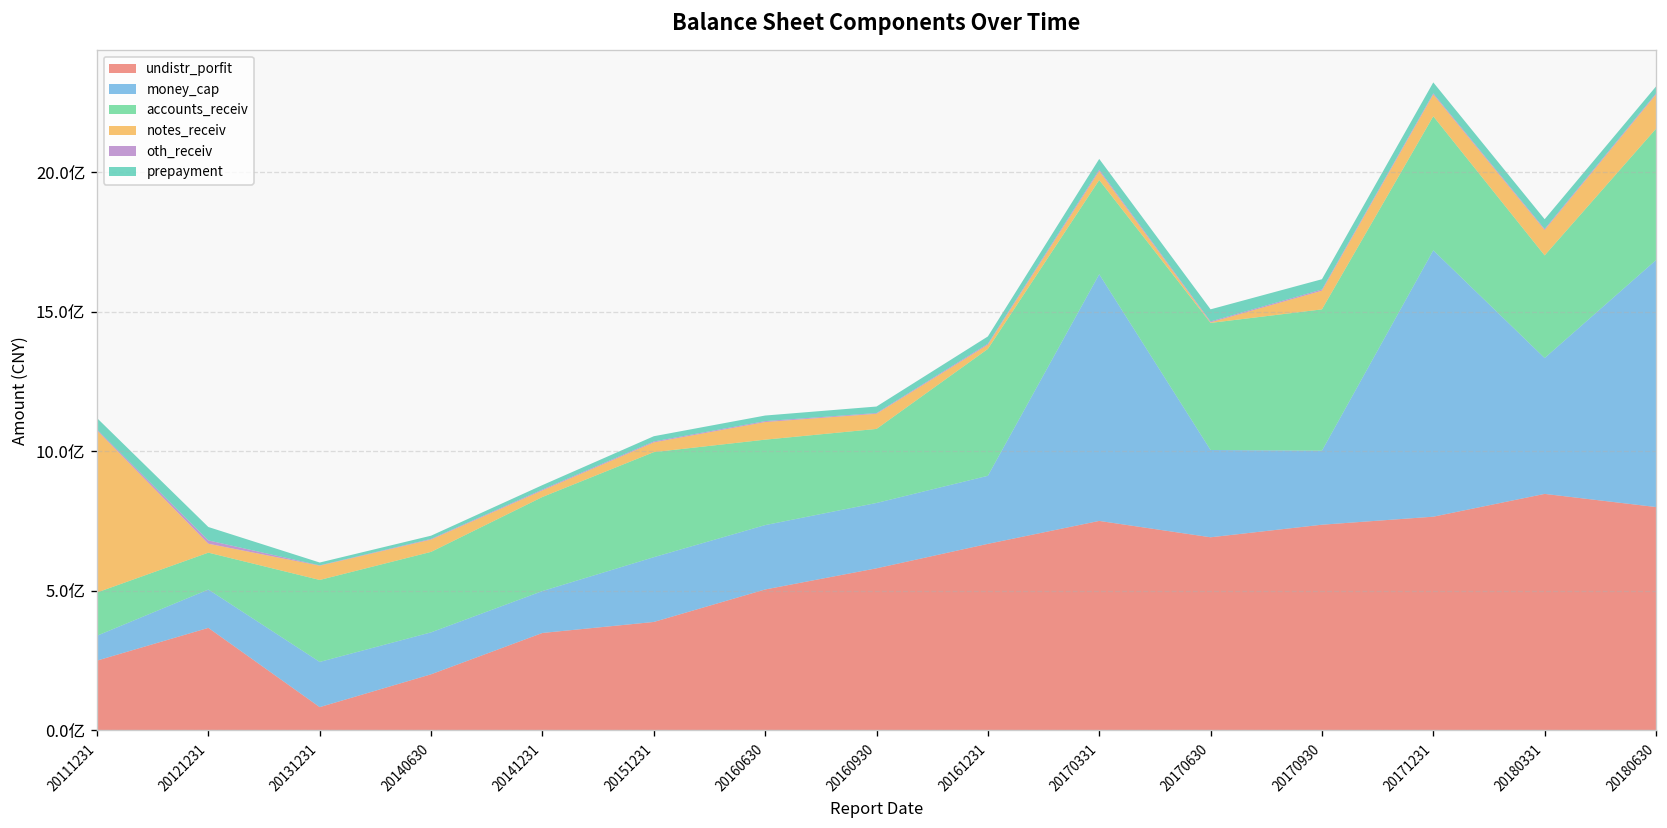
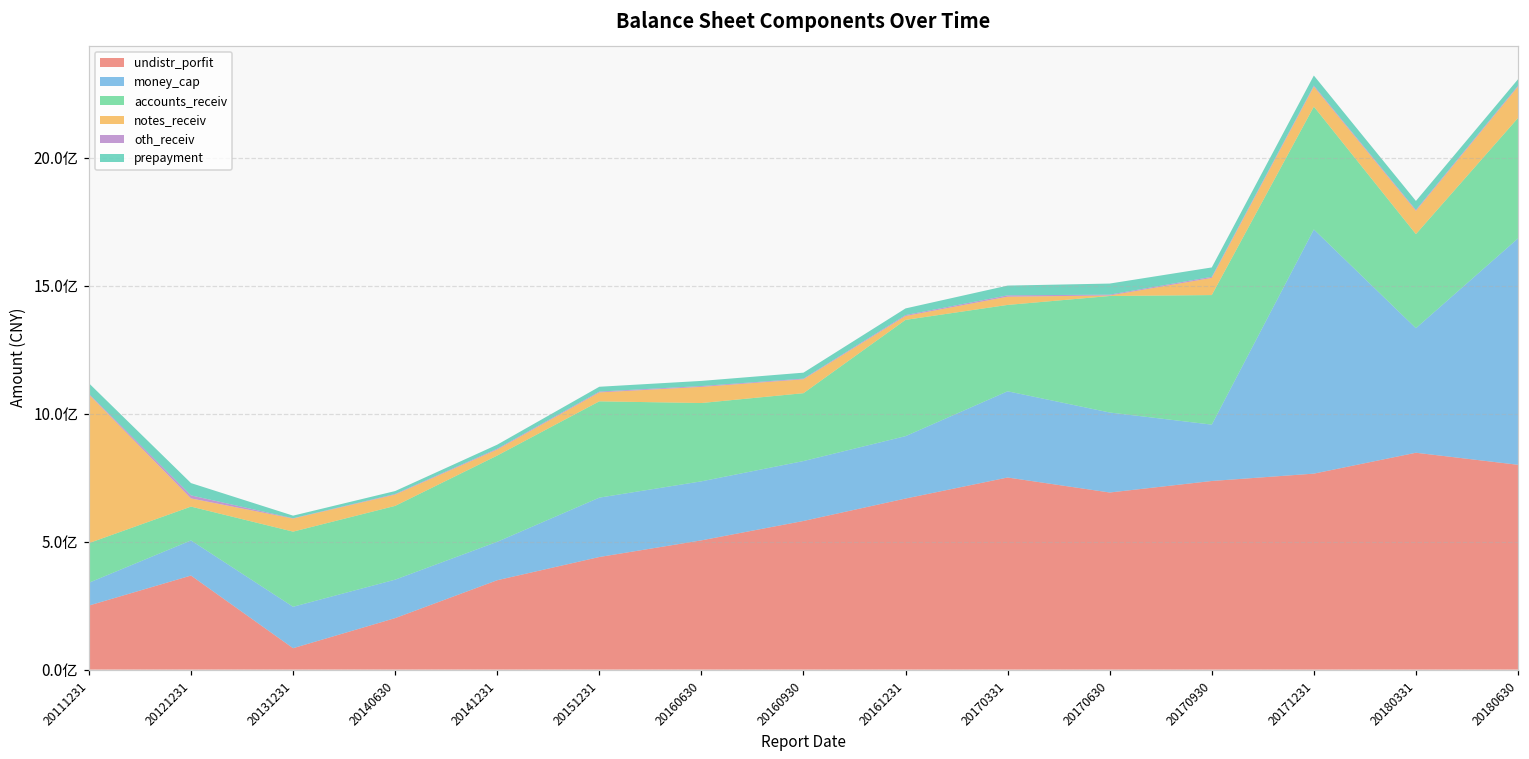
  {
    "undistr_porfit": {
      "20111231": "2.5亿",
      "20121231": "3.7亿",
      "20131231": "0.8亿",
      "20140630": "2.0亿",
      "20141231": "3.5亿",
-     "20151231": "3.9亿",
+     "20151231": "4.4亿",
      "20160630": "5.1亿",
      "20160930": "5.8亿",
      "20161231": "6.7亿",
      "20170331": "7.5亿",
      "20170630": "6.9亿",
      "20170930": "7.4亿",
      "20171231": "7.7亿",
      "20180331": "8.5亿",
      "20180630": "8.0亿"
    },
    "money_cap": {
      "20111231": "0.9亿",
      "20121231": "1.4亿",
      "20131231": "1.6亿",
      "20140630": "1.5亿",
      "20141231": "1.5亿",
      "20151231": "2.3亿",
      "20160630": "2.3亿",
      "20160930": "2.3亿",
      "20161231": "2.4亿",
-     "20170331": "8.8亿",
+     "20170331": "3.4亿",
      "20170630": "3.1亿",
-     "20170930": "2.7亿",
+     "20170930": "2.2亿",
      "20171231": "9.5亿",
      "20180331": "4.9亿",
      "20180630": "8.8亿"
    },
    "notes_receiv": {
      "20121231": "0.3亿"
    },
    "oth_receiv": {
      "20121231": "0.1亿"
    }
  }
